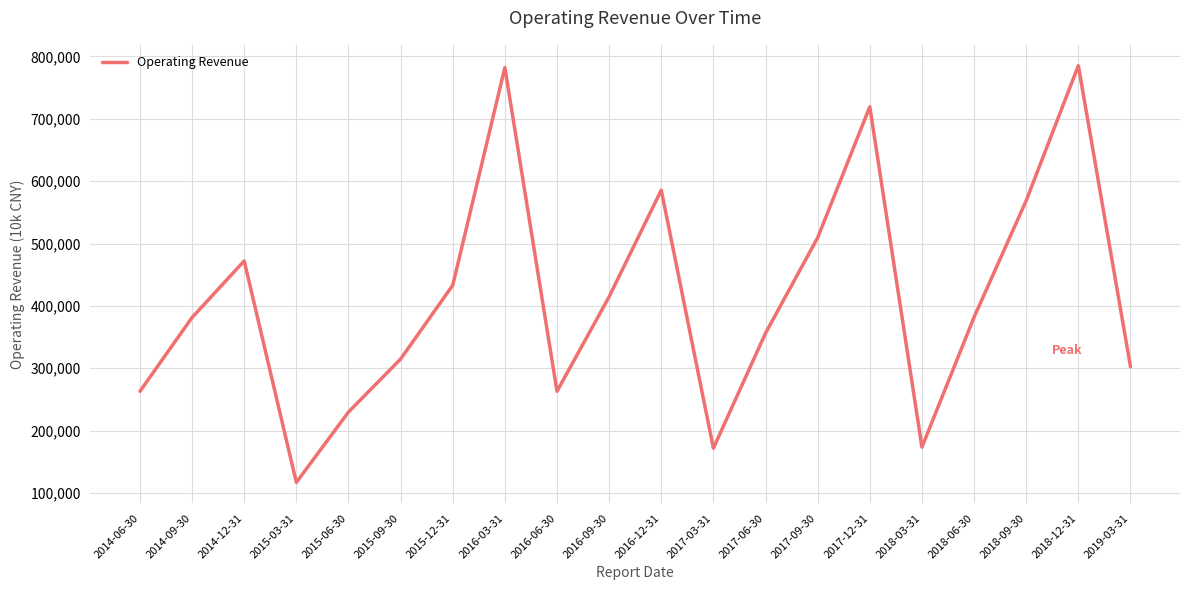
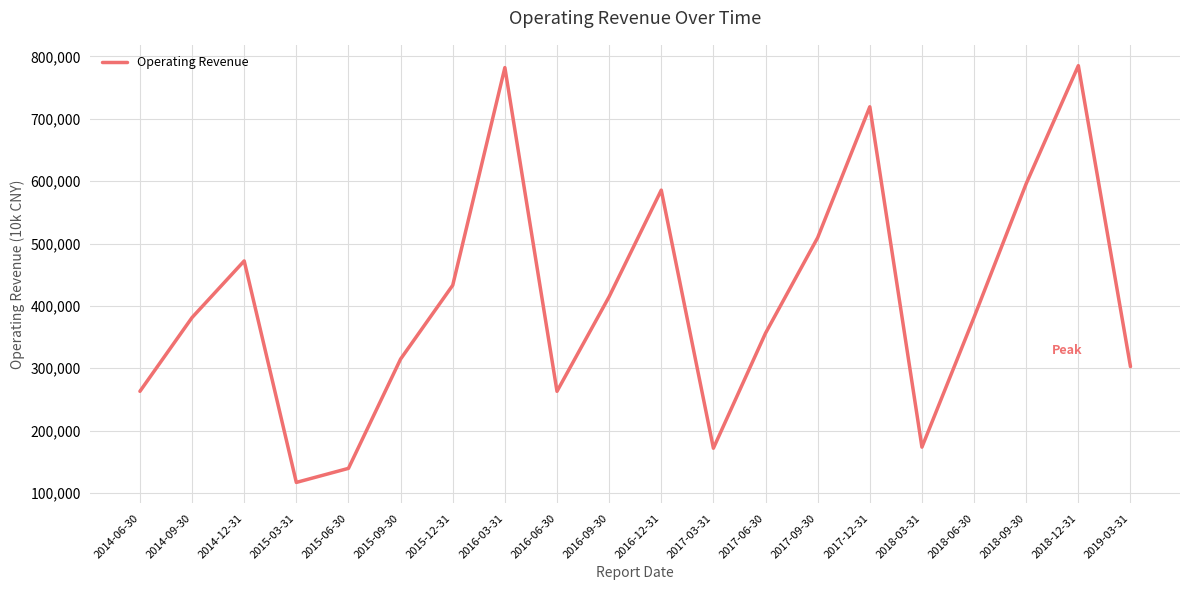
  {
    "2014-06-30": "260,000",
    "2014-09-30": "380,000",
    "2014-12-31": "470,000",
    "2015-03-31": "120,000",
-   "2015-06-30": "230,000",
+   "2015-06-30": "140,000",
    "2015-09-30": "310,000",
    "2015-12-31": "430,000",
    "2016-03-31": "780,000",
    "2016-06-30": "260,000",
    "2016-09-30": "410,000",
    "2016-12-31": "590,000",
    "2017-03-31": "170,000",
    "2017-06-30": "360,000",
    "2017-09-30": "510,000",
    "2017-12-31": "720,000",
    "2018-03-31": "170,000",
    "2018-06-30": "380,000",
-   "2018-09-30": "570,000",
+   "2018-09-30": "600,000",
    "2018-12-31": "790,000",
    "2019-03-31": "300,000"
  }
